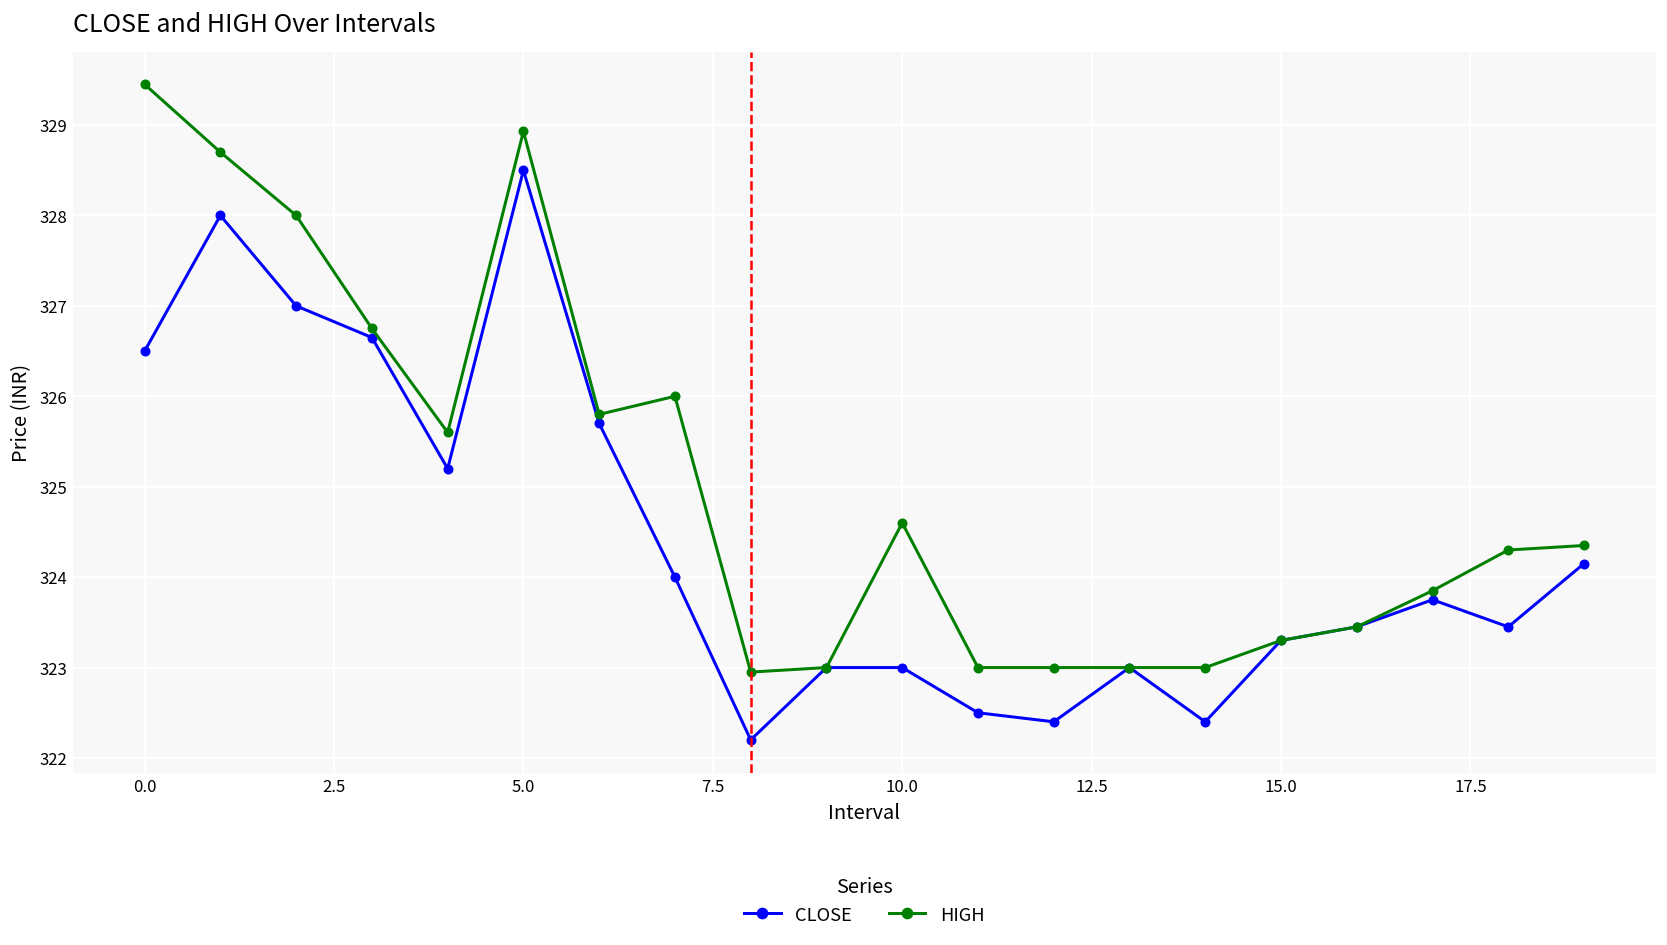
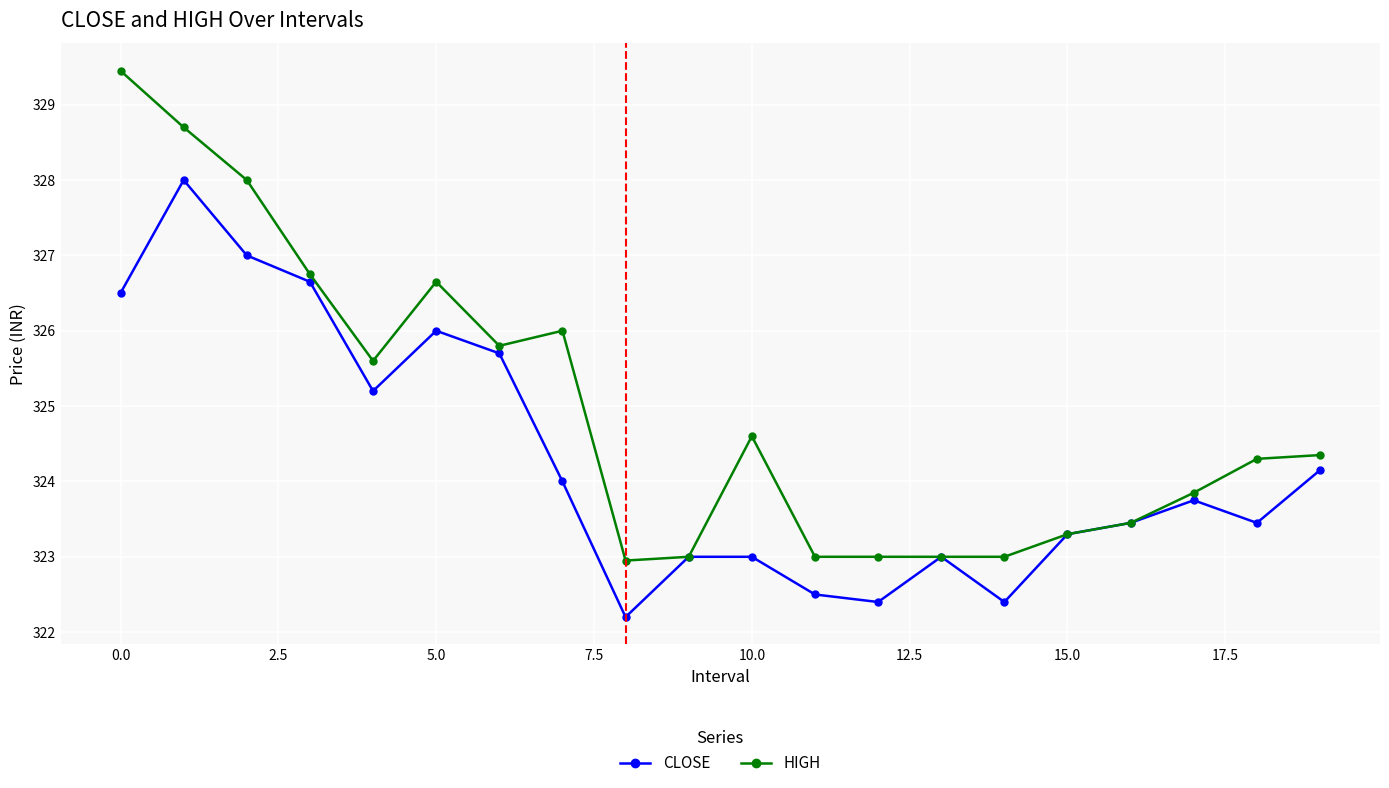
  {
    "CLOSE": {
      "0.0": 326.5,
-     "5.0": 328.5,
+     "5.0": 326.0,
      "10.0": 323.0
    },
    "HIGH": {
      "0.0": 329.5,
-     "5.0": 328.9,
+     "5.0": 326.7,
      "10.0": 324.6
    }
  }
